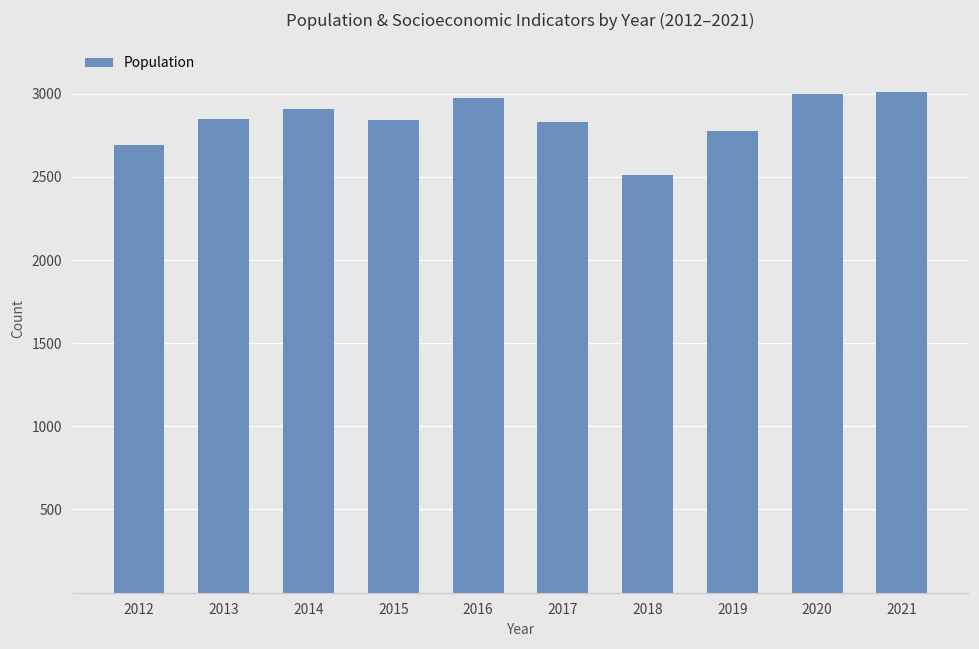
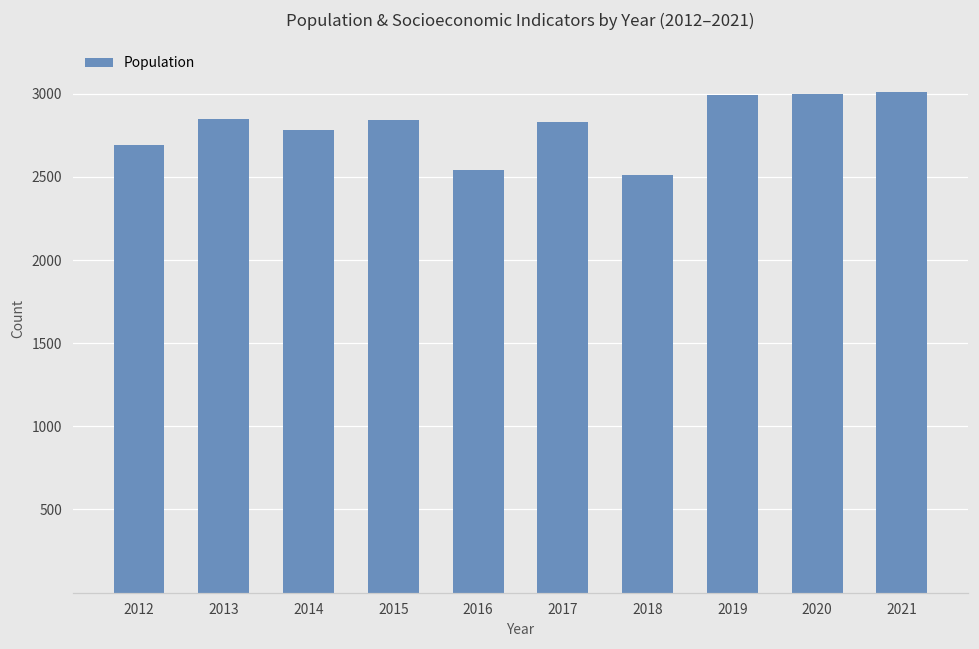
  {
    "2012": 2690,
    "2013": 2850,
-   "2014": 2910,
+   "2014": 2780,
    "2015": 2840,
-   "2016": 2970,
+   "2016": 2540,
    "2017": 2830,
    "2018": 2510,
-   "2019": 2780,
+   "2019": 2990,
    "2020": 3000,
    "2021": 3010
  }
